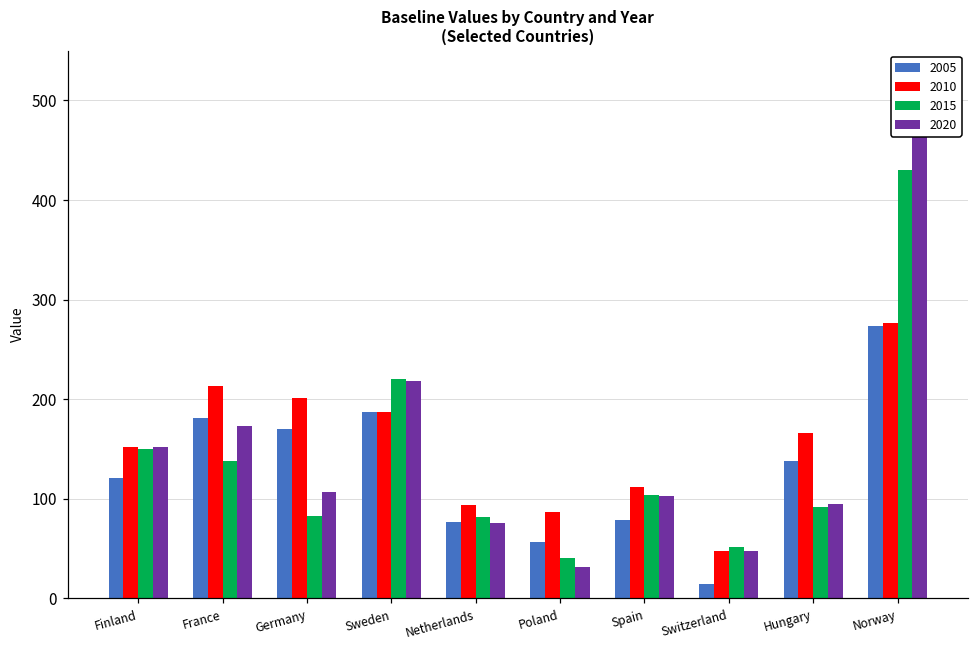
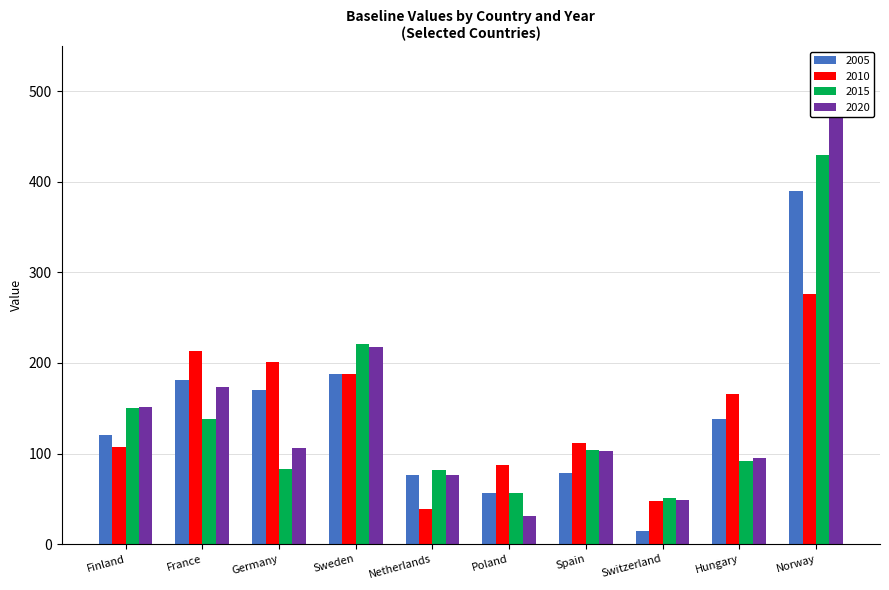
  {
    "2005": {
      "Finland": 120,
      "France": 180,
      "Germany": 170,
      "Sweden": 190,
      "Netherlands": 80,
      "Poland": 60,
      "Spain": 80,
      "Switzerland": 10,
      "Hungary": 140,
-     "Norway": 270
+     "Norway": 390
    },
    "2010": {
-     "Finland": 150,
+     "Finland": 110,
      "France": 210,
      "Germany": 200,
      "Sweden": 190,
-     "Netherlands": 90,
+     "Netherlands": 40,
      "Poland": 90,
      "Spain": 110,
      "Switzerland": 50,
      "Hungary": 170,
      "Norway": 280
    },
    "2015": {
      "Finland": 150,
      "France": 140,
      "Germany": 80,
      "Sweden": 220,
      "Netherlands": 80,
-     "Poland": 40,
+     "Poland": 60,
      "Spain": 100,
      "Switzerland": 50,
      "Hungary": 90,
      "Norway": 430
    },
    "2020": {
      "Finland": 150,
      "France": 170,
      "Germany": 110,
      "Sweden": 220,
      "Netherlands": 80,
      "Poland": 30,
      "Spain": 100,
      "Switzerland": 50,
      "Hungary": 100,
      "Norway": 470
    }
  }
